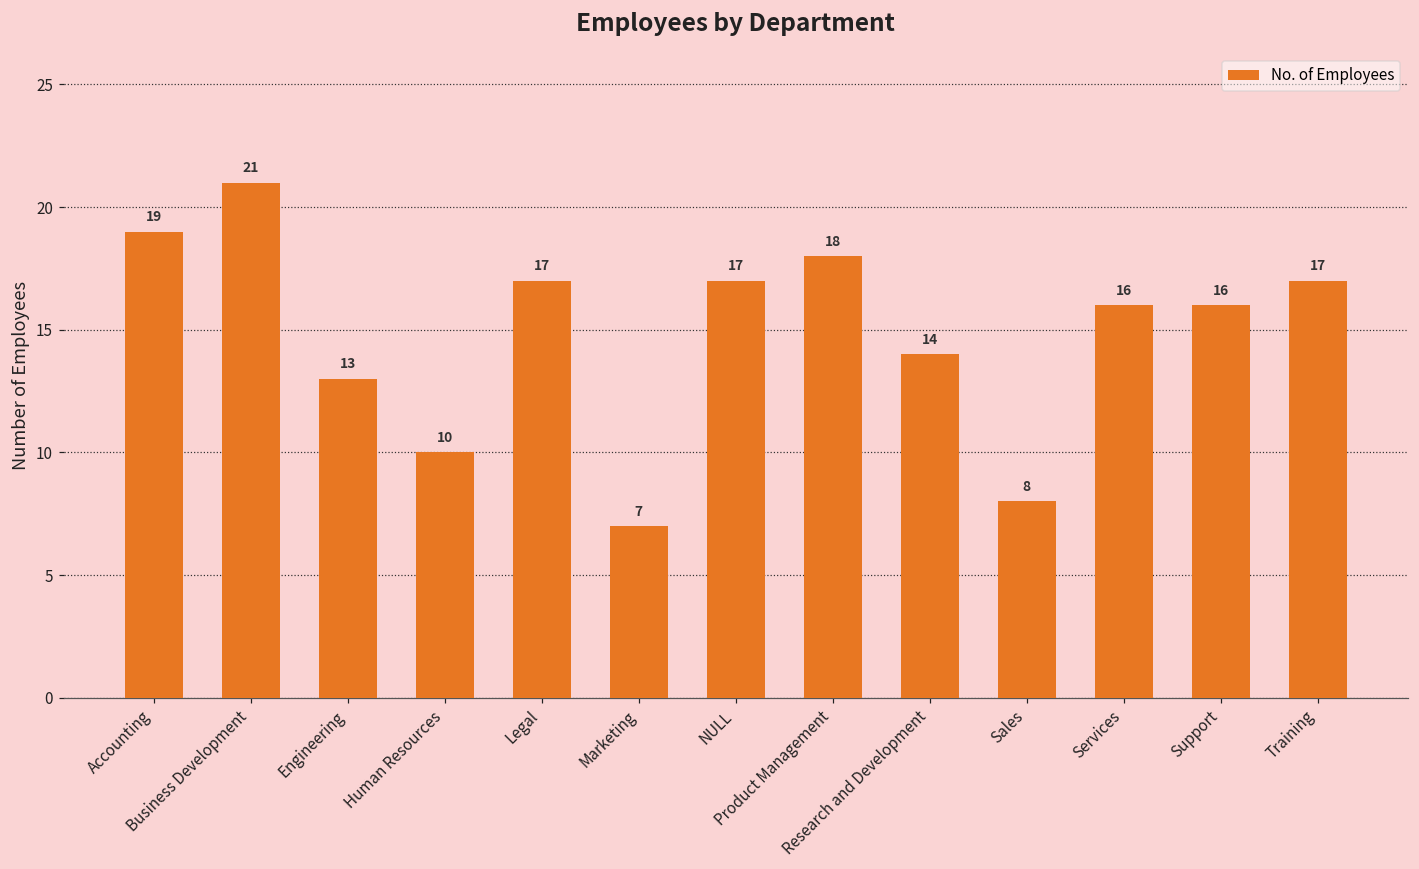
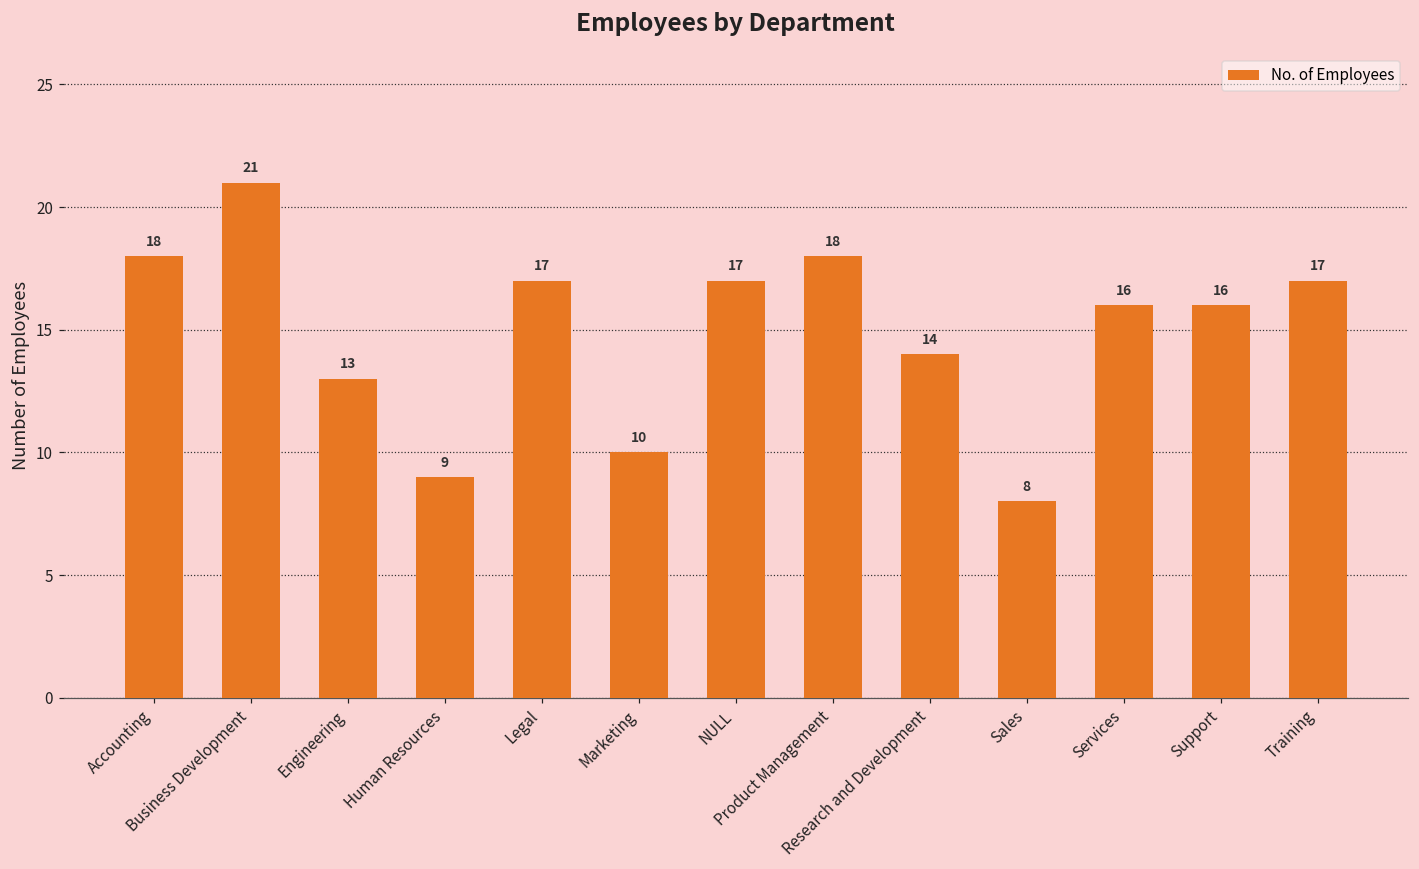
  {
-   "Accounting": 19,
+   "Accounting": 18,
    "Business Development": 21,
    "Engineering": 13,
-   "Human Resources": 10,
+   "Human Resources": 9,
    "Legal": 17,
-   "Marketing": 7,
+   "Marketing": 10,
    "NULL": 17,
    "Product Management": 18,
    "Research and Development": 14,
    "Sales": 8,
    "Services": 16,
    "Support": 16,
    "Training": 17
  }
